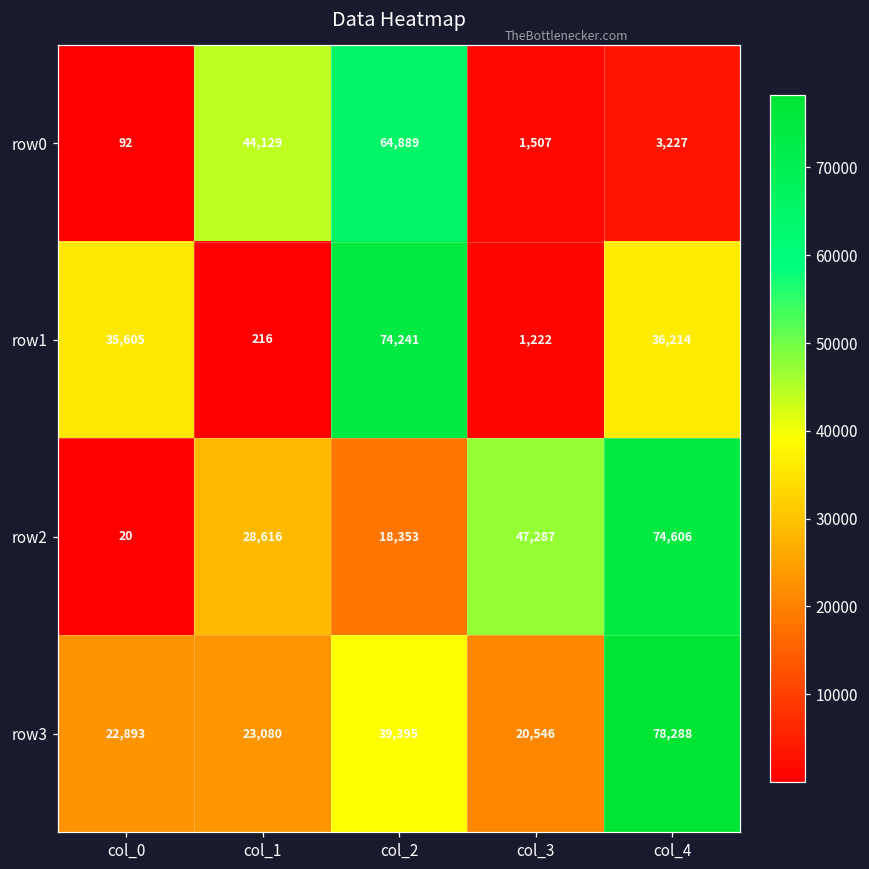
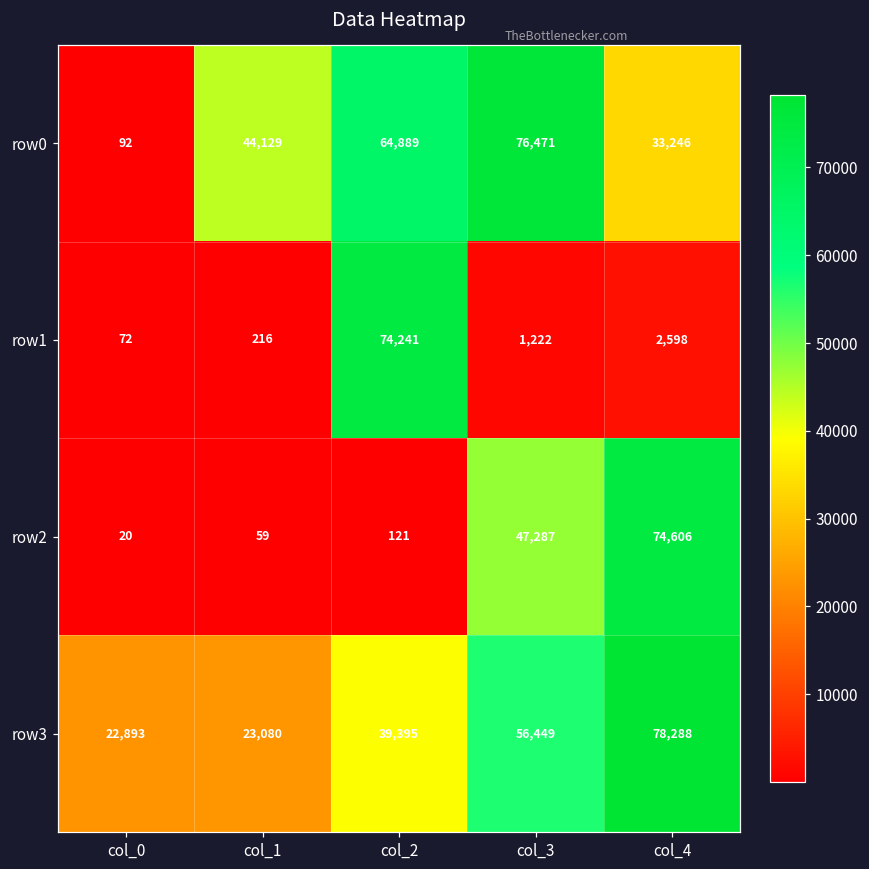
  {
    "row0": {
      "col_0": "92",
      "col_1": "44,129",
      "col_2": "64,889",
-     "col_3": "1,507",
-     "col_4": "3,227"
+     "col_3": "76,471",
+     "col_4": "33,246"
    },
    "row1": {
-     "col_0": "35,605",
+     "col_0": "72",
      "col_1": "216",
      "col_2": "74,241",
      "col_3": "1,222",
-     "col_4": "36,214"
+     "col_4": "2,598"
    },
    "row2": {
      "col_0": "20",
-     "col_1": "28,616",
-     "col_2": "18,353",
+     "col_1": "59",
+     "col_2": "121",
      "col_3": "47,287",
      "col_4": "74,606"
    },
    "row3": {
      "col_0": "22,893",
      "col_1": "23,080",
      "col_2": "39,395",
-     "col_3": "20,546",
+     "col_3": "56,449",
      "col_4": "78,288"
    }
  }
